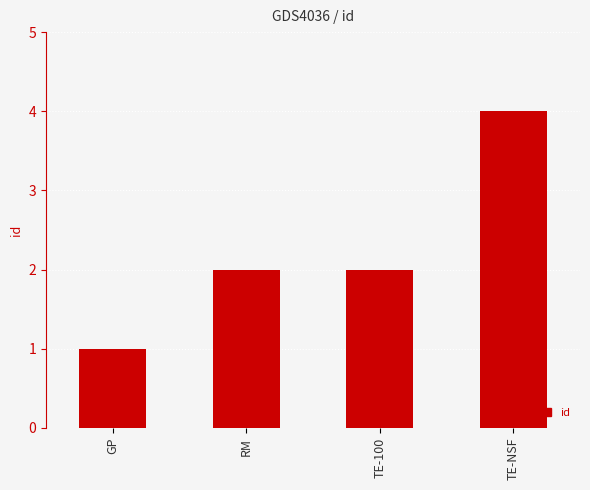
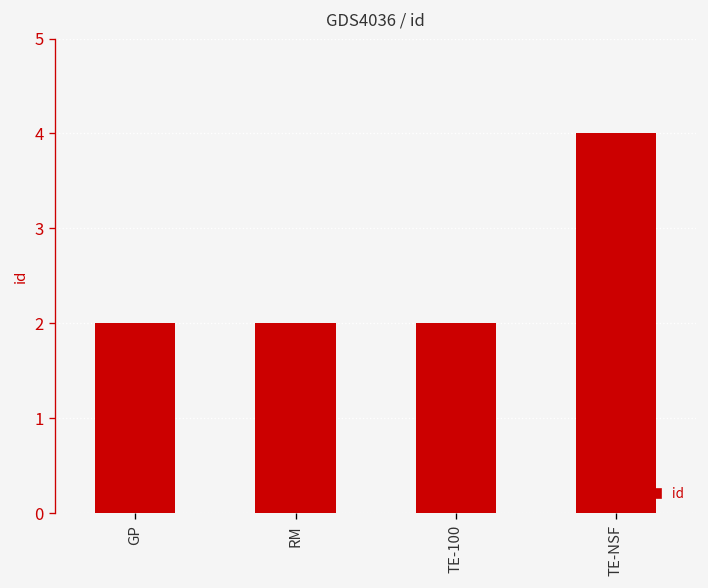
  {
-   "GP": 1,
+   "GP": 2,
    "RM": 2,
    "TE-100": 2,
    "TE-NSF": 4
  }
